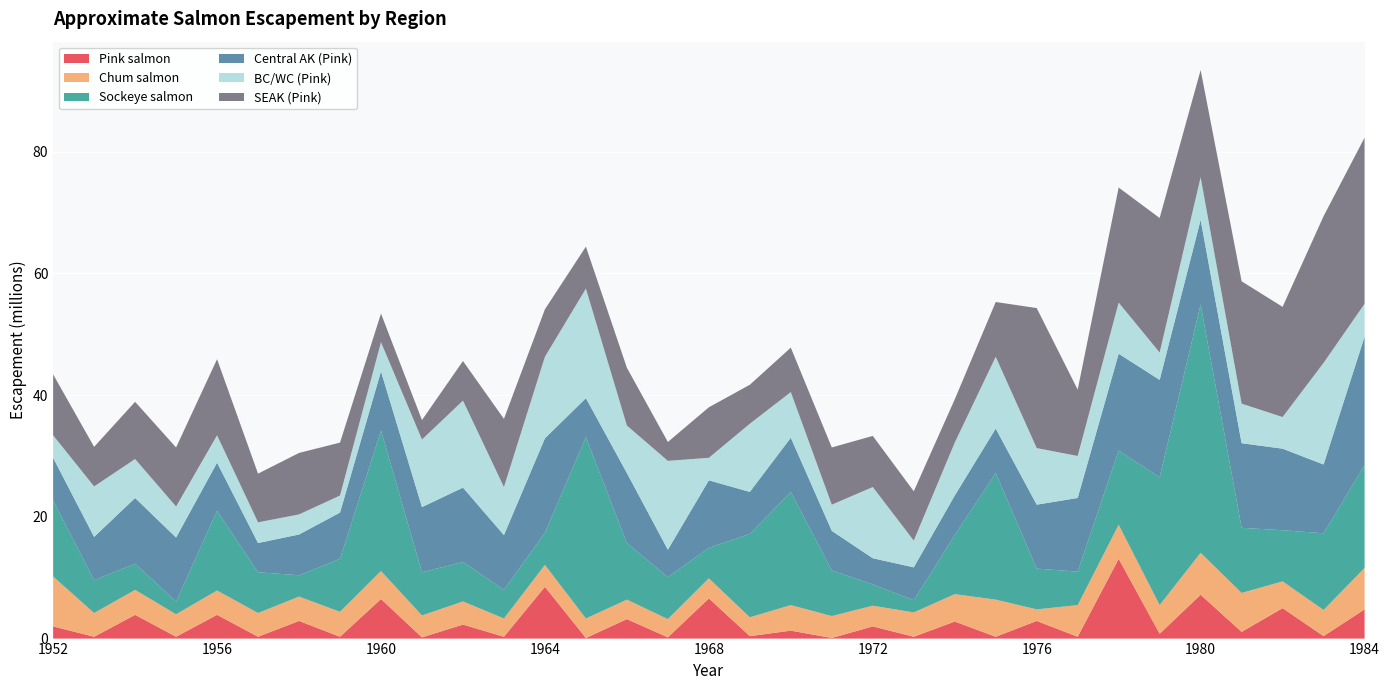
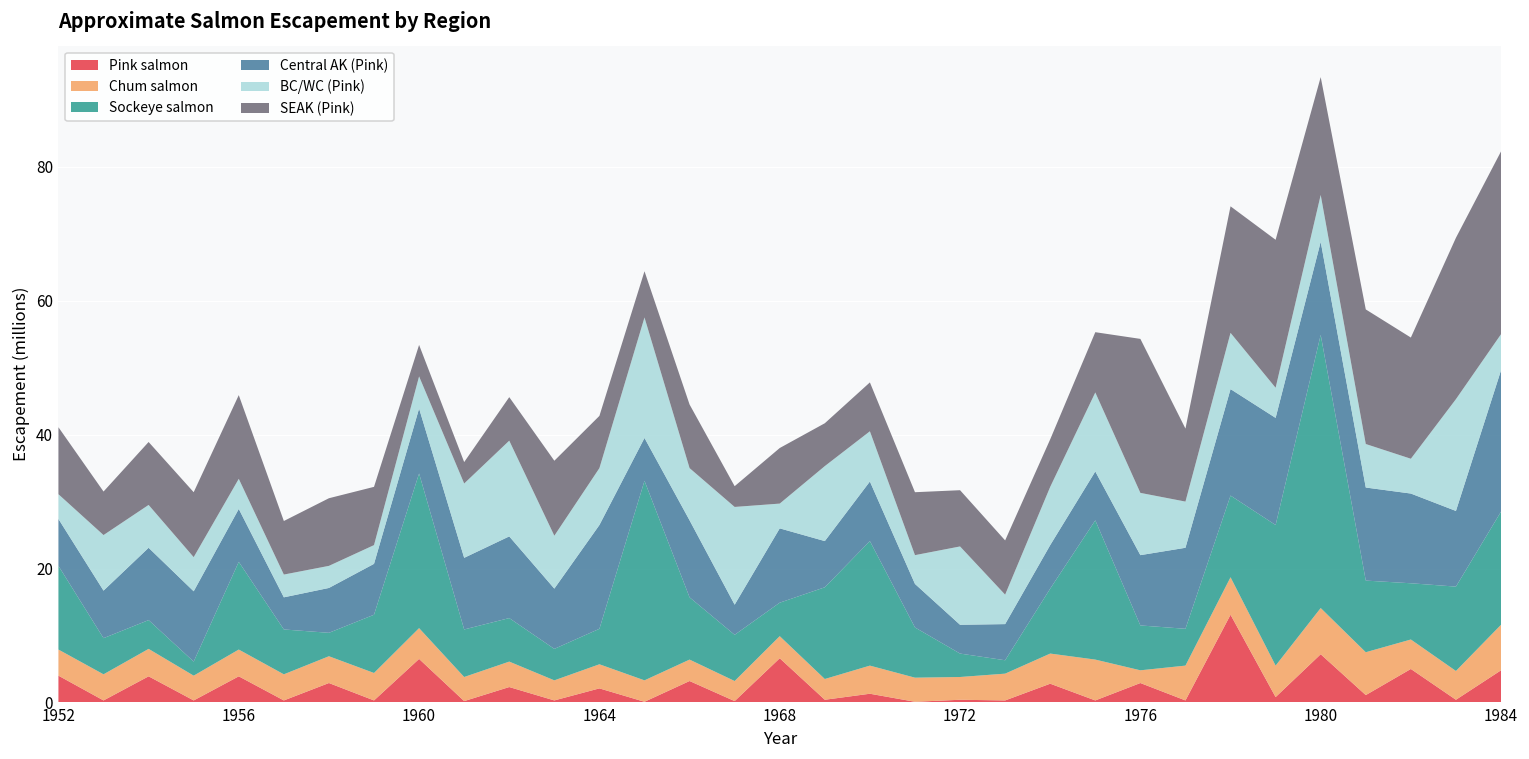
  {
    "Pink salmon": {
-     "1952": 2,
+     "1952": 4,
      "1956": 4,
      "1960": 7,
-     "1964": 9,
+     "1964": 2,
      "1968": 7,
-     "1972": 2,
+     "1972": 0,
      "1976": 3,
      "1980": 7,
      "1984": 5
    },
    "Chum salmon": {
-     "1952": 8,
+     "1952": 4,
      "1956": 4,
      "1960": 5,
      "1964": 4,
      "1968": 3,
      "1972": 3,
      "1976": 2,
      "1980": 7,
      "1984": 7
    },
    "BC/WC (Pink)": {
      "1952": 4,
      "1956": 5,
      "1960": 5,
-     "1964": 13,
+     "1964": 9,
      "1968": 4,
      "1972": 12,
      "1976": 9,
      "1980": 7,
      "1984": 5
    }
  }
